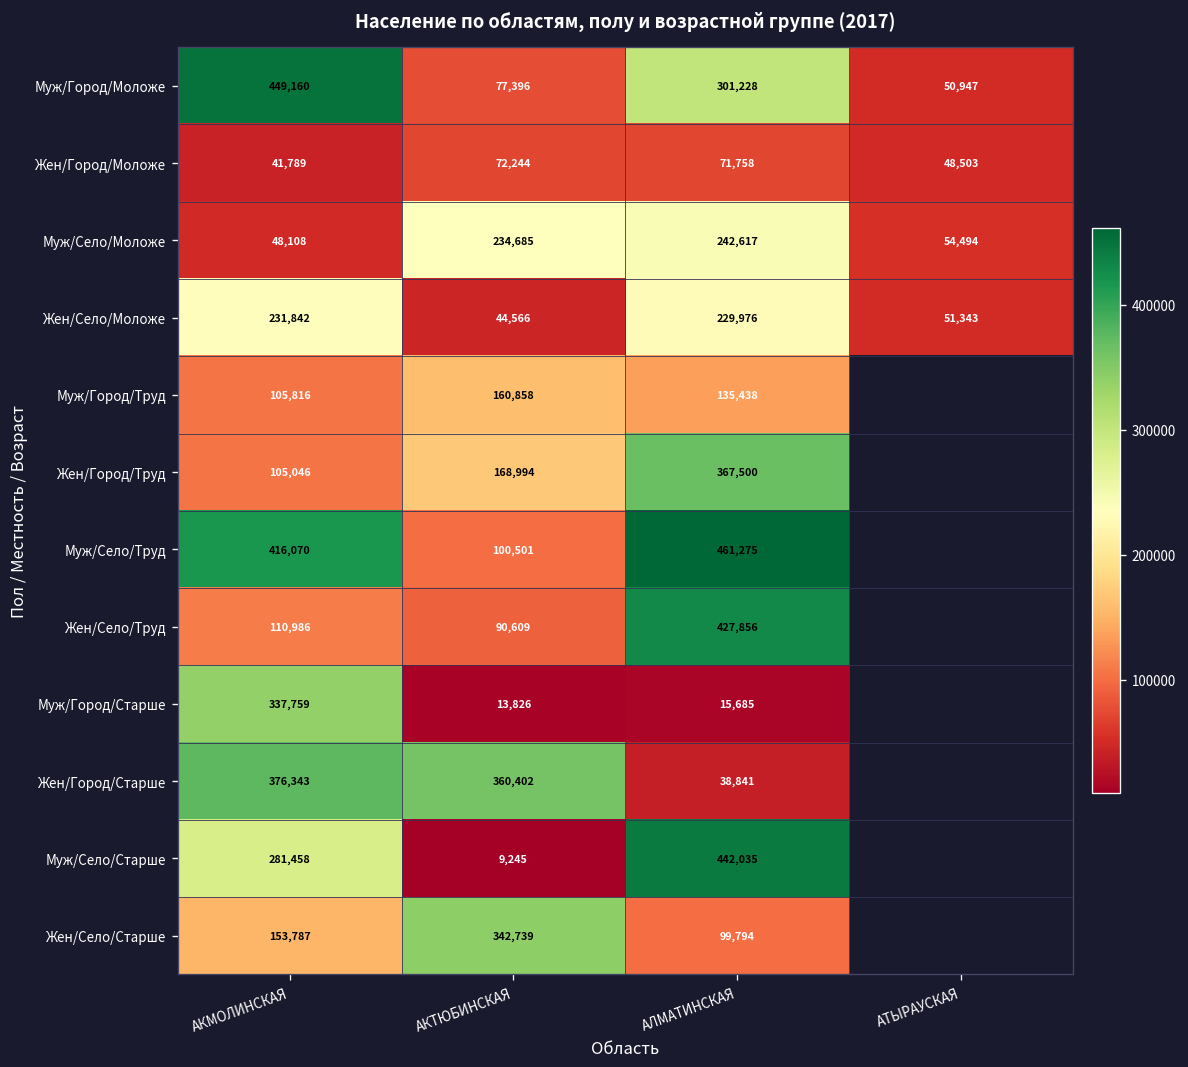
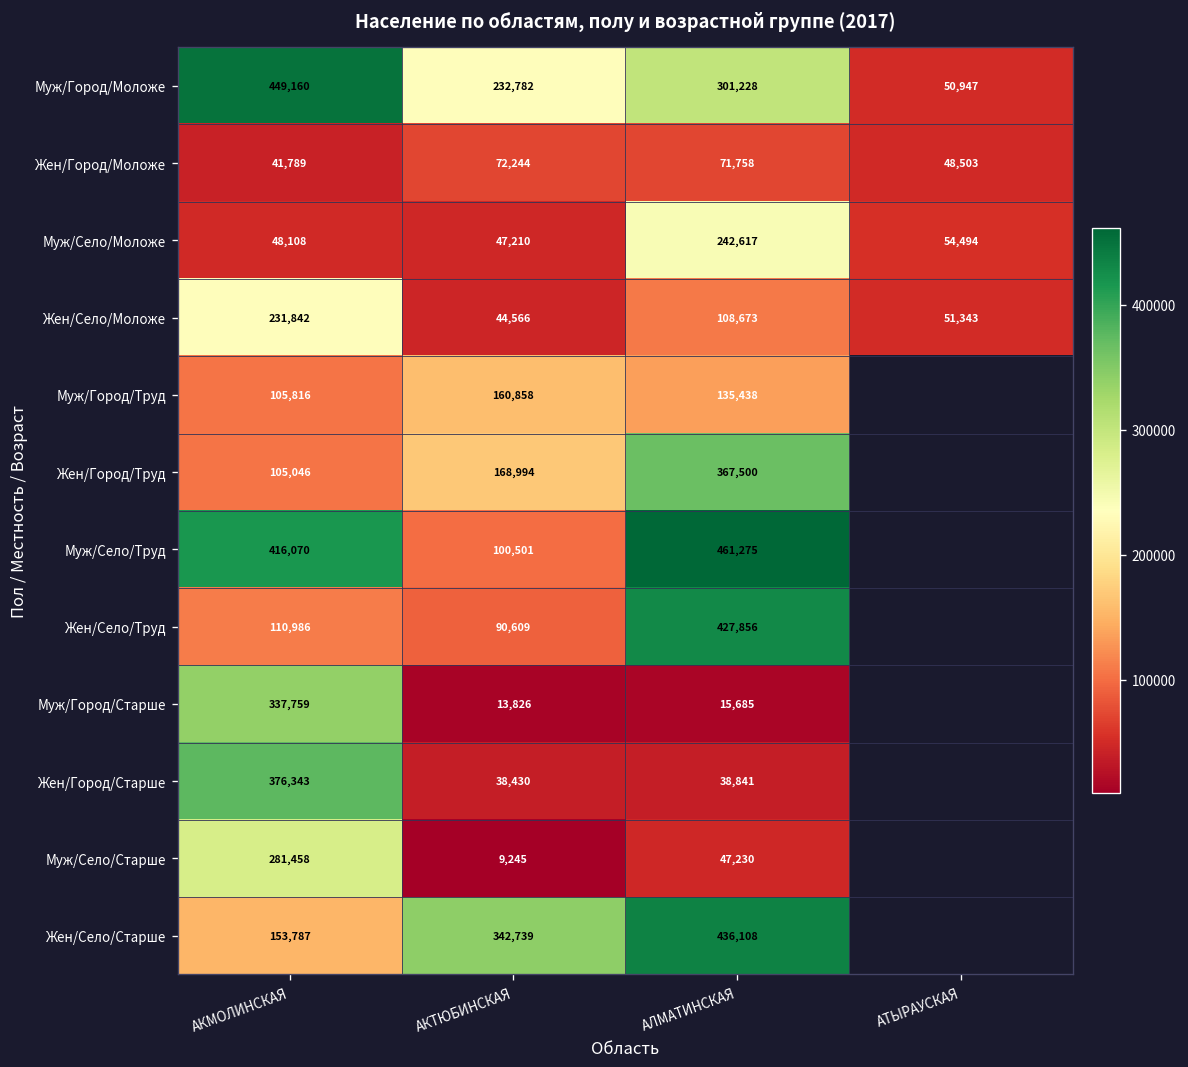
  {
    "Муж/Город/Моложе": {
      "АКМОЛИНСКАЯ": "449,160",
-     "АКТЮБИНСКАЯ": "77,396",
+     "АКТЮБИНСКАЯ": "232,782",
      "АЛМАТИНСКАЯ": "301,228",
      "АТЫРАУСКАЯ": "50,947"
    },
    "Жен/Город/Моложе": {
      "АКМОЛИНСКАЯ": "41,789",
      "АКТЮБИНСКАЯ": "72,244",
      "АЛМАТИНСКАЯ": "71,758",
      "АТЫРАУСКАЯ": "48,503"
    },
    "Муж/Село/Моложе": {
      "АКМОЛИНСКАЯ": "48,108",
-     "АКТЮБИНСКАЯ": "234,685",
+     "АКТЮБИНСКАЯ": "47,210",
      "АЛМАТИНСКАЯ": "242,617",
      "АТЫРАУСКАЯ": "54,494"
    },
    "Жен/Село/Моложе": {
      "АКМОЛИНСКАЯ": "231,842",
      "АКТЮБИНСКАЯ": "44,566",
-     "АЛМАТИНСКАЯ": "229,976",
+     "АЛМАТИНСКАЯ": "108,673",
      "АТЫРАУСКАЯ": "51,343"
    },
    "Муж/Город/Труд": {
      "АКМОЛИНСКАЯ": "105,816",
      "АКТЮБИНСКАЯ": "160,858",
      "АЛМАТИНСКАЯ": "135,438"
    },
    "Жен/Город/Труд": {
      "АКМОЛИНСКАЯ": "105,046",
      "АКТЮБИНСКАЯ": "168,994",
      "АЛМАТИНСКАЯ": "367,500"
    },
    "Муж/Село/Труд": {
      "АКМОЛИНСКАЯ": "416,070",
      "АКТЮБИНСКАЯ": "100,501",
      "АЛМАТИНСКАЯ": "461,275"
    },
    "Жен/Село/Труд": {
      "АКМОЛИНСКАЯ": "110,986",
      "АКТЮБИНСКАЯ": "90,609",
      "АЛМАТИНСКАЯ": "427,856"
    },
    "Муж/Город/Старше": {
      "АКМОЛИНСКАЯ": "337,759",
      "АКТЮБИНСКАЯ": "13,826",
      "АЛМАТИНСКАЯ": "15,685"
    },
    "Жен/Город/Старше": {
      "АКМОЛИНСКАЯ": "376,343",
-     "АКТЮБИНСКАЯ": "360,402",
+     "АКТЮБИНСКАЯ": "38,430",
      "АЛМАТИНСКАЯ": "38,841"
    },
    "Муж/Село/Старше": {
      "АКМОЛИНСКАЯ": "281,458",
      "АКТЮБИНСКАЯ": "9,245",
-     "АЛМАТИНСКАЯ": "442,035"
+     "АЛМАТИНСКАЯ": "47,230"
    },
    "Жен/Село/Старше": {
      "АКМОЛИНСКАЯ": "153,787",
      "АКТЮБИНСКАЯ": "342,739",
-     "АЛМАТИНСКАЯ": "99,794"
+     "АЛМАТИНСКАЯ": "436,108"
    }
  }
